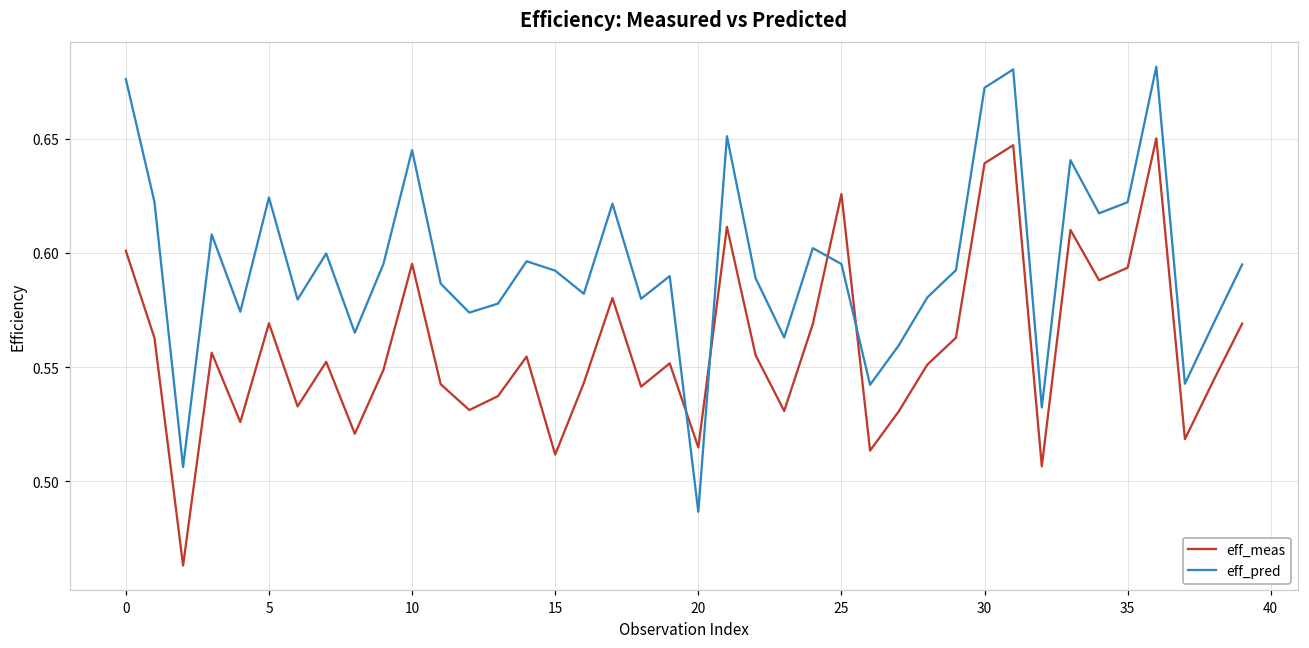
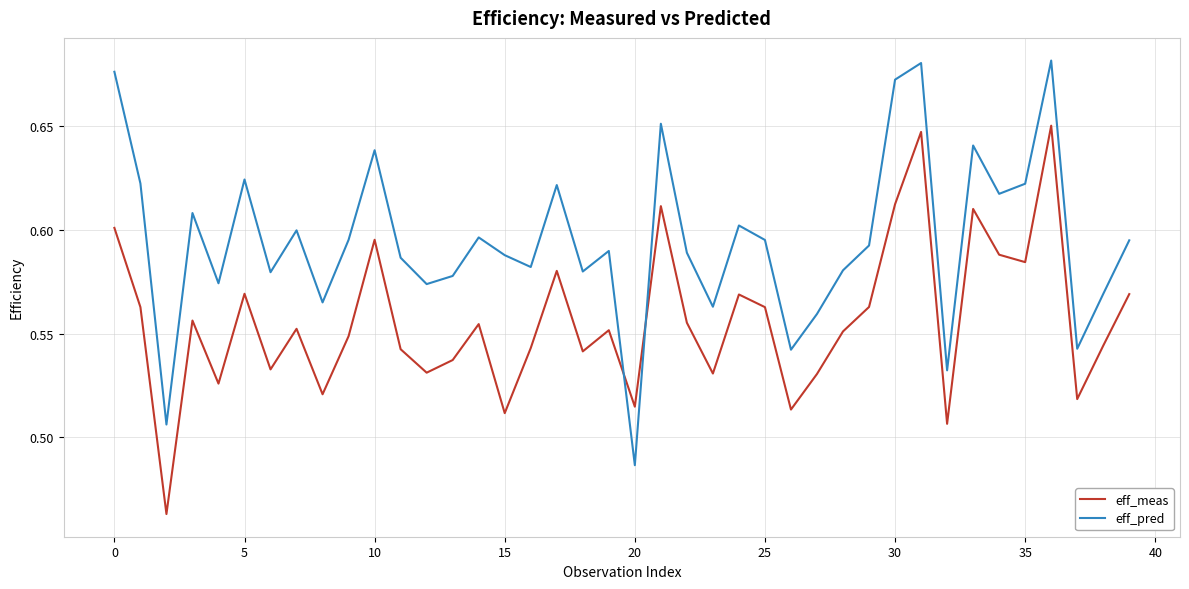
  {
    "eff_meas": {
      "0": 0.601,
      "5": 0.569,
      "10": 0.595,
      "15": 0.512,
      "20": 0.515,
-     "25": 0.626,
-     "30": 0.639,
-     "35": 0.594
+     "25": 0.563,
+     "30": 0.612,
+     "35": 0.584
    },
    "eff_pred": {
      "0": 0.676,
      "5": 0.624,
-     "10": 0.645,
-     "15": 0.592,
+     "10": 0.638,
+     "15": 0.588,
      "20": 0.487,
      "25": 0.595,
      "30": 0.672,
      "35": 0.622
    }
  }
